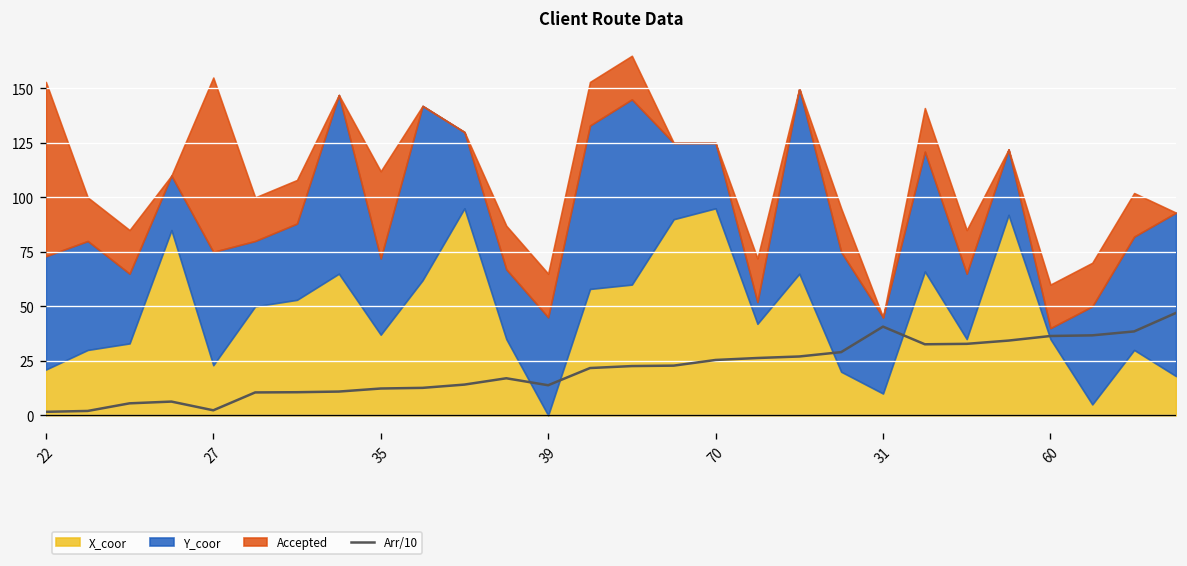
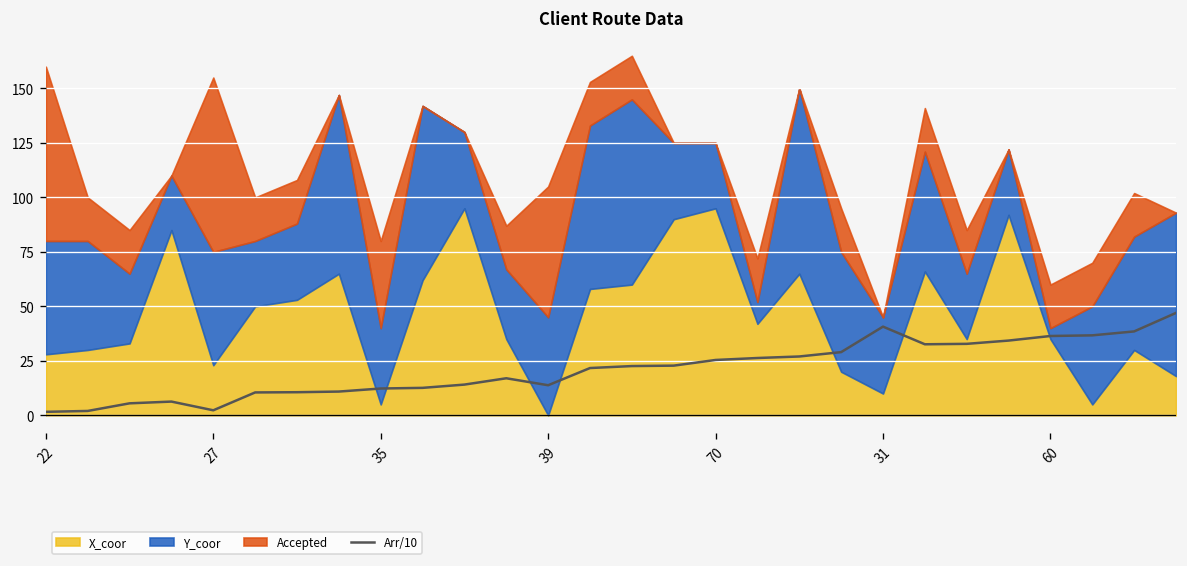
  {
    "X_coor": {
-     "22": 21,
+     "22": 28,
      "27": 23,
-     "35": 37,
+     "35": 5,
      "39": 0,
      "70": 95,
      "31": 10
    },
    "Arr/10": {
      "22": 2,
      "27": 2,
      "35": 12,
      "39": 14,
      "70": 25,
      "31": 41
    },
    "Y_coor": {
      "22": 52,
      "27": 52,
      "35": 35,
      "39": 45,
      "60": 5
    },
    "Accepted": {
      "22": 80,
      "27": 80,
      "35": 40,
-     "39": 20,
+     "39": 60,
      "60": 20
    }
  }
